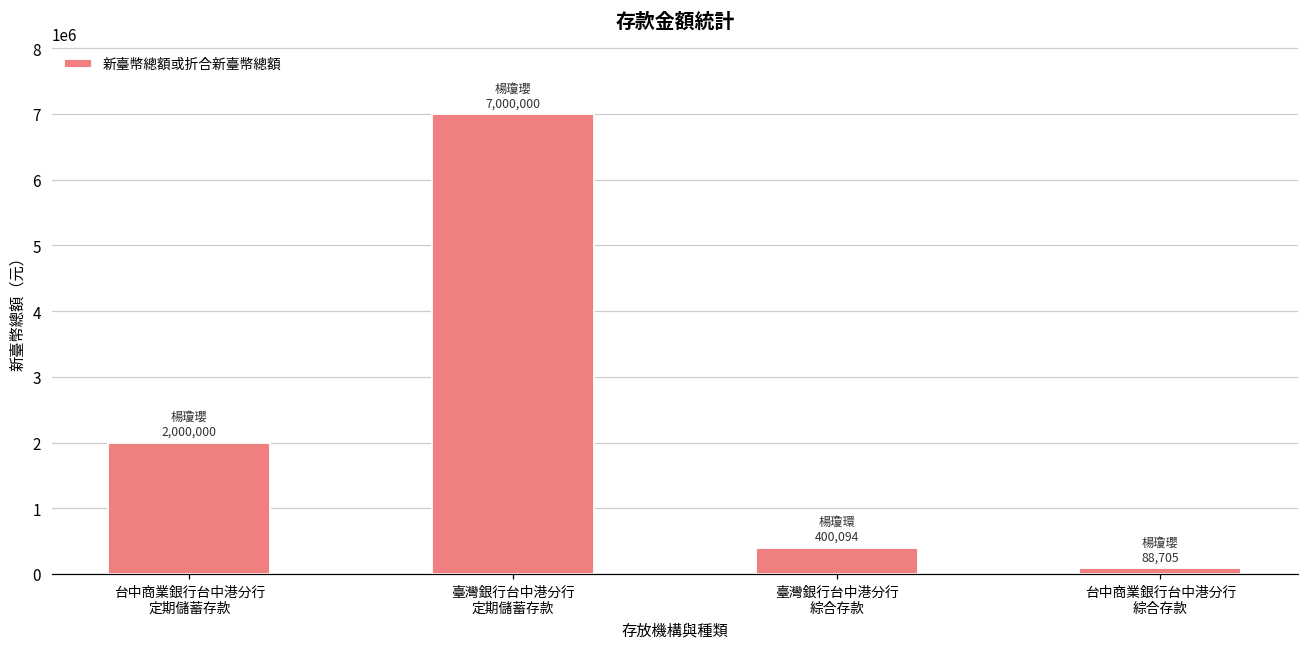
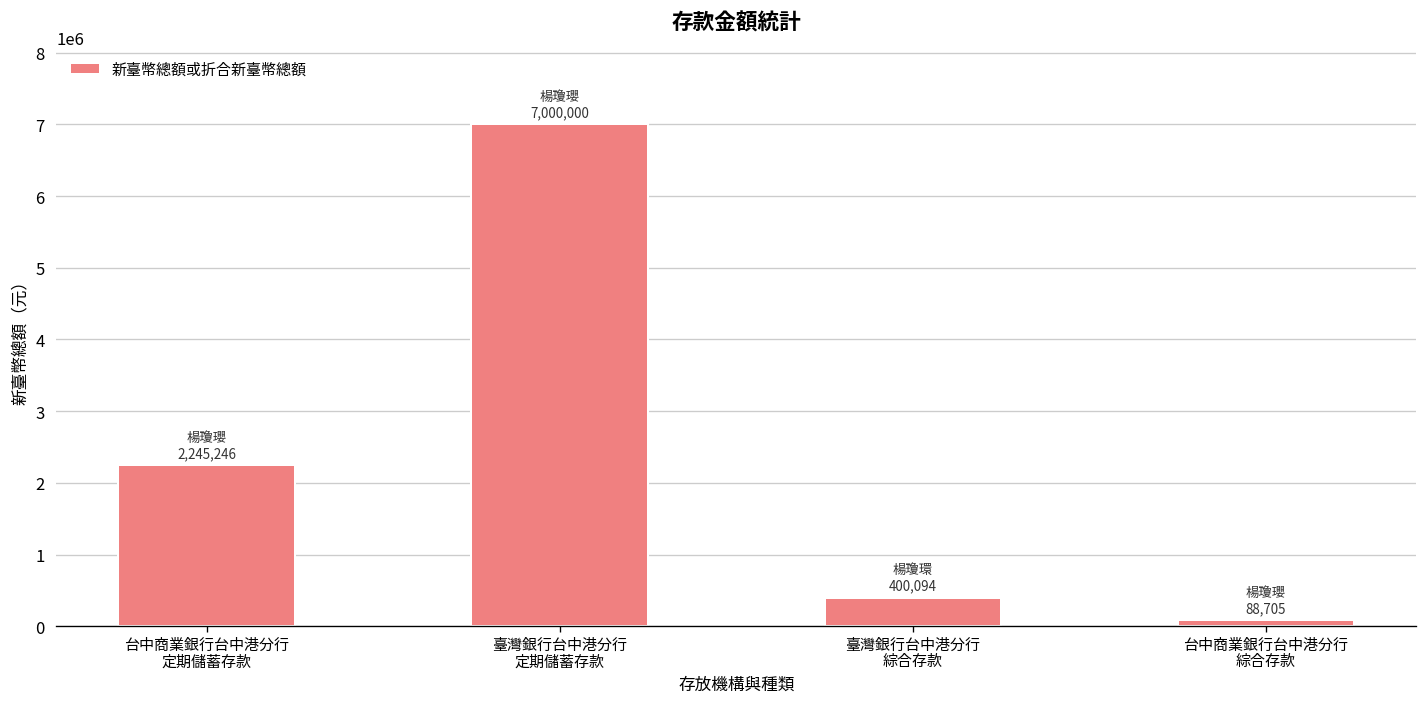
  {
-   "台中商業銀行台中港分行 定期儲蓄存款": "2,000,000",
+   "台中商業銀行台中港分行 定期儲蓄存款": "2,245,246",
    "臺灣銀行台中港分行 定期儲蓄存款": "7,000,000",
    "臺灣銀行台中港分行 綜合存款": "400,094",
    "台中商業銀行台中港分行 綜合存款": "88,705"
  }
